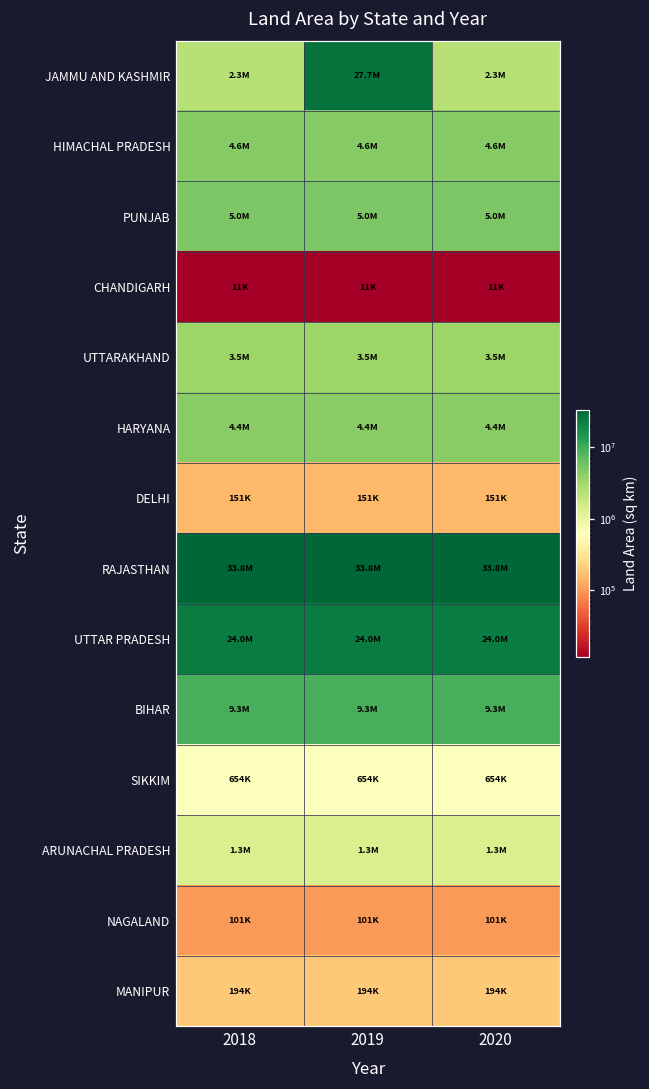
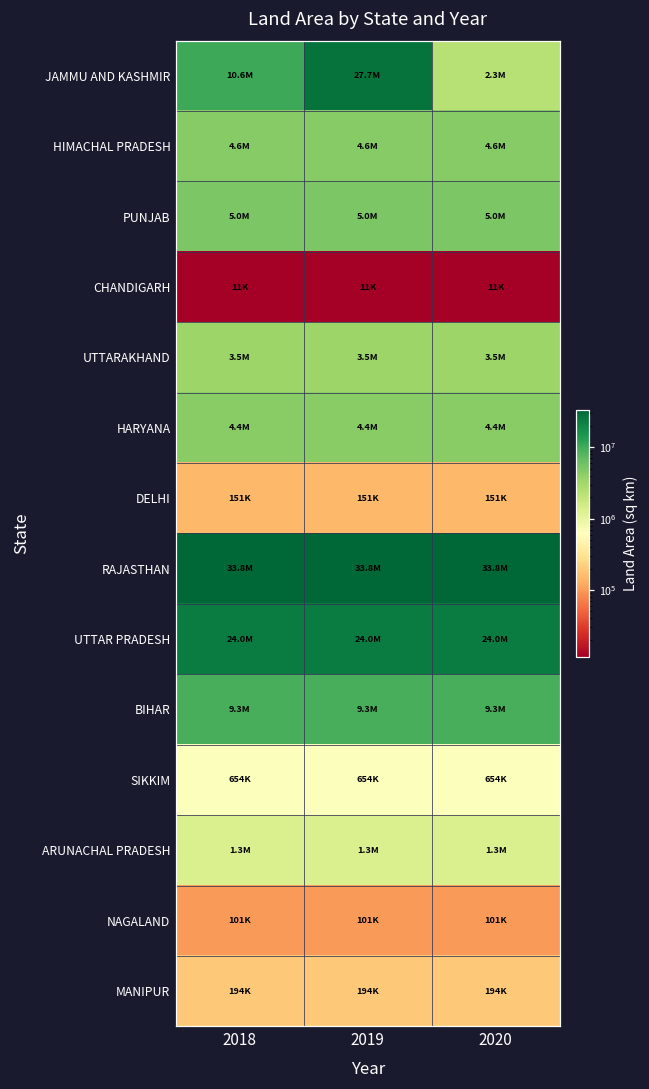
  {
    "JAMMU AND KASHMIR": {
-     "2018": "2.3M",
+     "2018": "10.6M",
      "2019": "27.7M",
      "2020": "2.3M"
    },
    "HIMACHAL PRADESH": {
      "2018": "4.6M",
      "2019": "4.6M",
      "2020": "4.6M"
    },
    "PUNJAB": {
      "2018": "5.0M",
      "2019": "5.0M",
      "2020": "5.0M"
    },
    "CHANDIGARH": {
      "2018": "11K",
      "2019": "11K",
      "2020": "11K"
    },
    "UTTARAKHAND": {
      "2018": "3.5M",
      "2019": "3.5M",
      "2020": "3.5M"
    },
    "HARYANA": {
      "2018": "4.4M",
      "2019": "4.4M",
      "2020": "4.4M"
    },
    "DELHI": {
      "2018": "151K",
      "2019": "151K",
      "2020": "151K"
    },
    "RAJASTHAN": {
      "2018": "33.8M",
      "2019": "33.8M",
      "2020": "33.8M"
    },
    "UTTAR PRADESH": {
      "2018": "24.0M",
      "2019": "24.0M",
      "2020": "24.0M"
    },
    "BIHAR": {
      "2018": "9.3M",
      "2019": "9.3M",
      "2020": "9.3M"
    },
    "SIKKIM": {
      "2018": "654K",
      "2019": "654K",
      "2020": "654K"
    },
    "ARUNACHAL PRADESH": {
      "2018": "1.3M",
      "2019": "1.3M",
      "2020": "1.3M"
    },
    "NAGALAND": {
      "2018": "101K",
      "2019": "101K",
      "2020": "101K"
    },
    "MANIPUR": {
      "2018": "194K",
      "2019": "194K",
      "2020": "194K"
    }
  }
